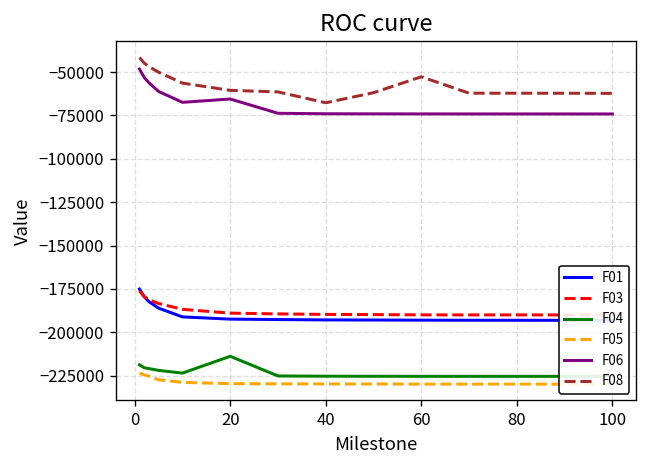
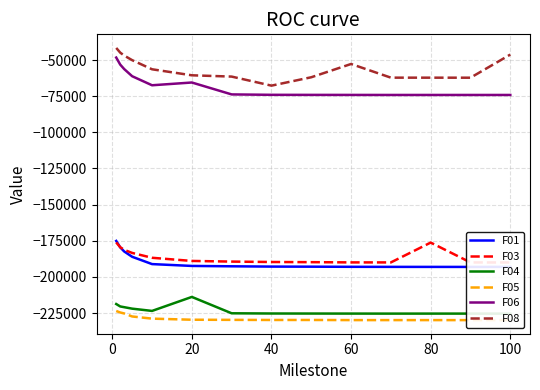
  {
    "F01": {
      "20": -192000,
      "40": -193000,
      "60": -193000,
      "80": -193000
    },
    "F03": {
      "20": -189000,
      "40": -190000,
      "60": -190000,
-     "80": -190000
+     "80": -176000
    },
    "F04": {
      "20": -214000,
      "40": -225000,
      "60": -225000,
      "80": -225000
    },
    "F05": {
      "20": -230000,
      "40": -230000,
      "60": -230000,
      "80": -230000
    },
    "F06": {
      "20": -66000,
      "40": -74000,
      "60": -74000,
      "80": -74000,
      "100": -74000
    },
    "F08": {
      "20": -61000,
      "40": -68000,
      "60": -53000,
      "80": -62000,
-     "100": -62000
+     "100": -46000
    }
  }
